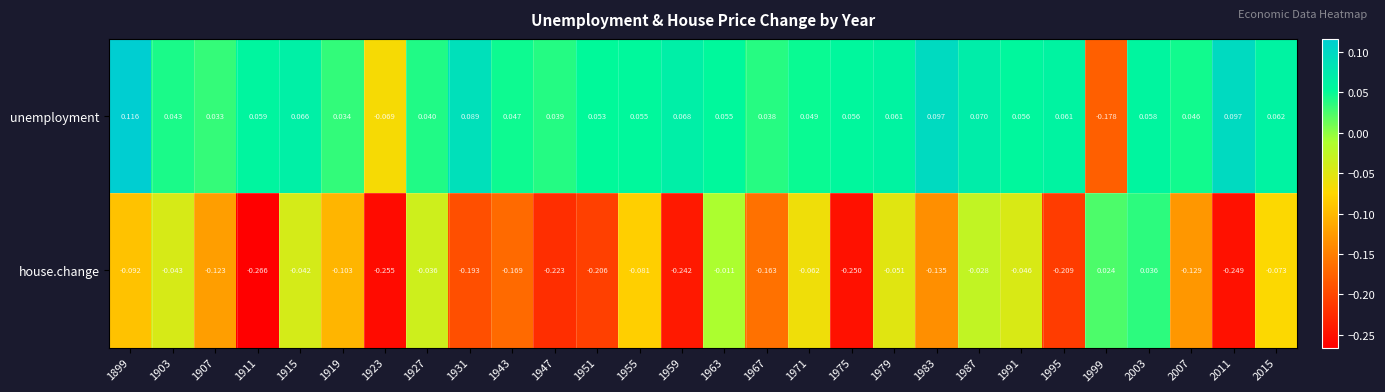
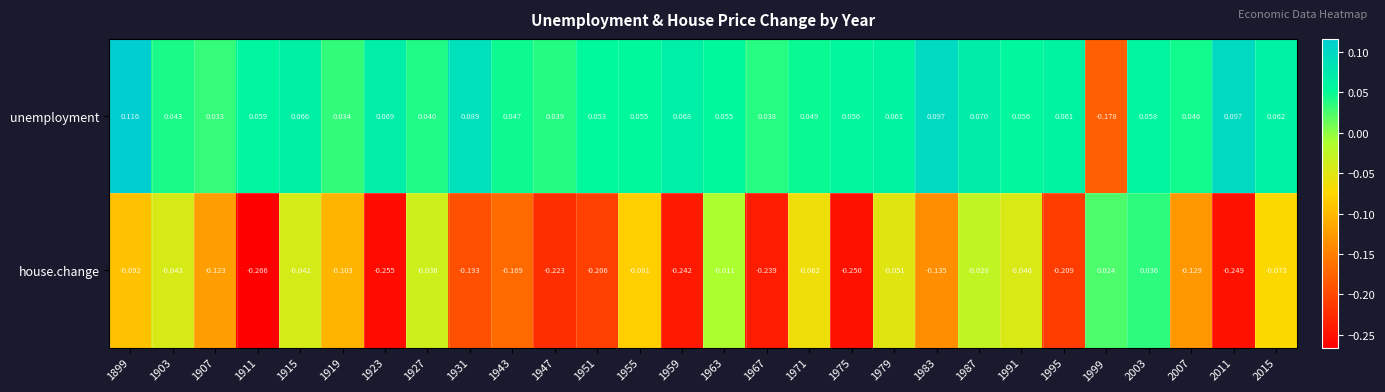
  {
    "unemployment": {
      "1899": 0.116,
      "1903": 0.043,
      "1907": 0.033,
      "1911": 0.059,
      "1915": 0.066,
      "1919": 0.034,
-     "1923": -0.069,
+     "1923": 0.069,
      "1927": 0.040,
      "1931": 0.089,
      "1943": 0.047,
      "1947": 0.039,
      "1951": 0.053,
      "1955": 0.055,
      "1959": 0.068,
      "1963": 0.055,
      "1967": 0.038,
      "1971": 0.049,
      "1975": 0.056,
      "1979": 0.061,
      "1983": 0.097,
      "1987": 0.070,
      "1991": 0.056,
      "1995": 0.061,
      "1999": -0.178,
      "2003": 0.058,
      "2007": 0.046,
      "2011": 0.097,
      "2015": 0.062
    },
    "house.change": {
      "1899": -0.092,
      "1903": -0.043,
      "1907": -0.123,
      "1911": -0.266,
      "1915": -0.042,
      "1919": -0.103,
      "1923": -0.255,
      "1927": -0.036,
      "1931": -0.193,
      "1943": -0.169,
      "1947": -0.223,
      "1951": -0.206,
      "1955": -0.081,
      "1959": -0.242,
      "1963": -0.011,
-     "1967": -0.163,
+     "1967": -0.239,
      "1971": -0.062,
      "1975": -0.250,
      "1979": -0.051,
      "1983": -0.135,
      "1987": -0.028,
      "1991": -0.046,
      "1995": -0.209,
      "1999": 0.024,
      "2003": 0.036,
      "2007": -0.129,
      "2011": -0.249,
      "2015": -0.073
    }
  }
